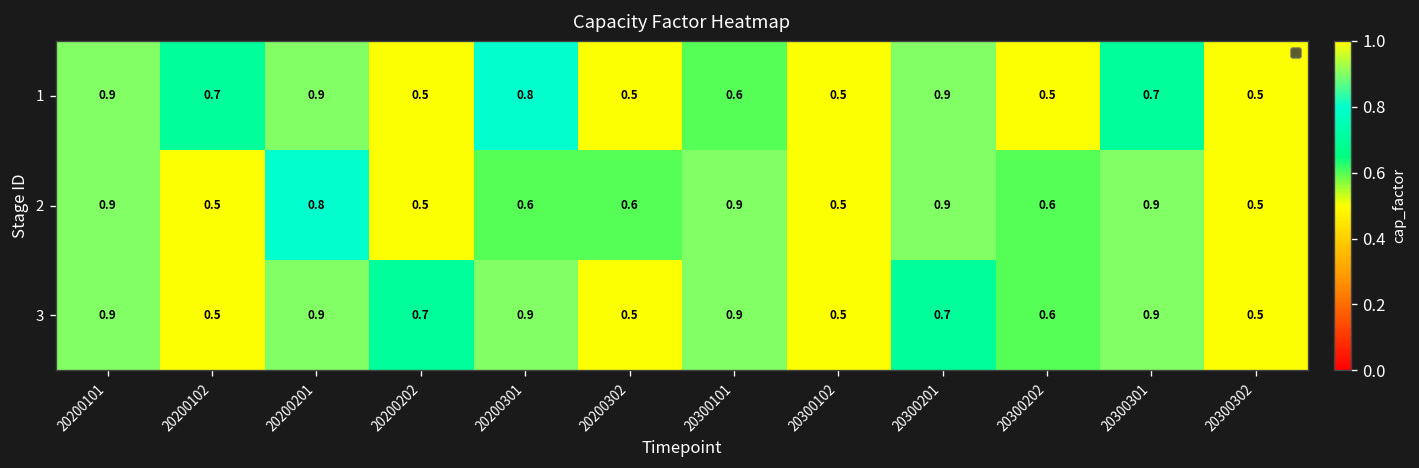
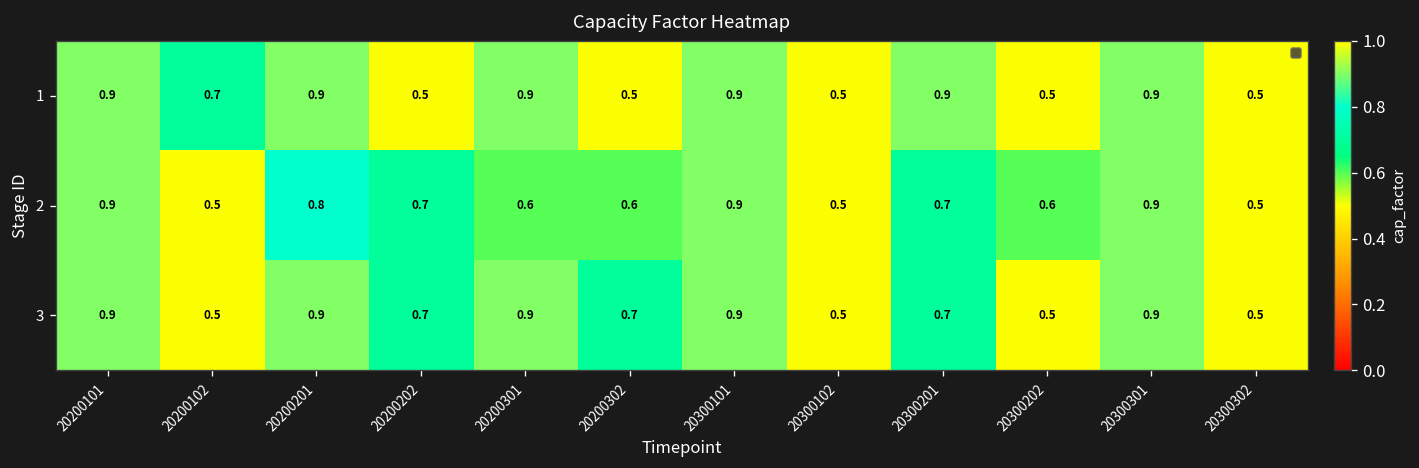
  {
    "1": {
      "20200101": 0.9,
      "20200102": 0.7,
      "20200201": 0.9,
      "20200202": 0.5,
-     "20200301": 0.8,
+     "20200301": 0.9,
      "20200302": 0.5,
-     "20300101": 0.6,
+     "20300101": 0.9,
      "20300102": 0.5,
      "20300201": 0.9,
      "20300202": 0.5,
-     "20300301": 0.7,
+     "20300301": 0.9,
      "20300302": 0.5
    },
    "2": {
      "20200101": 0.9,
      "20200102": 0.5,
      "20200201": 0.8,
-     "20200202": 0.5,
+     "20200202": 0.7,
      "20200301": 0.6,
      "20200302": 0.6,
      "20300101": 0.9,
      "20300102": 0.5,
-     "20300201": 0.9,
+     "20300201": 0.7,
      "20300202": 0.6,
      "20300301": 0.9,
      "20300302": 0.5
    },
    "3": {
      "20200101": 0.9,
      "20200102": 0.5,
      "20200201": 0.9,
      "20200202": 0.7,
      "20200301": 0.9,
-     "20200302": 0.5,
+     "20200302": 0.7,
      "20300101": 0.9,
      "20300102": 0.5,
      "20300201": 0.7,
-     "20300202": 0.6,
+     "20300202": 0.5,
      "20300301": 0.9,
      "20300302": 0.5
    }
  }
